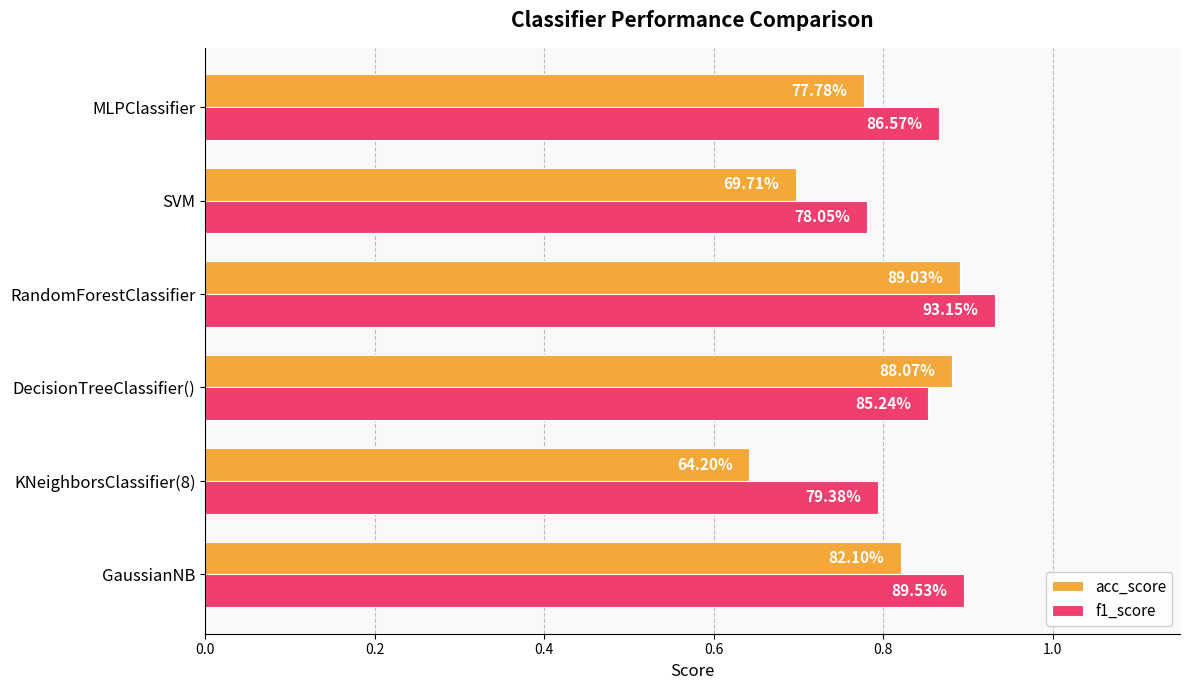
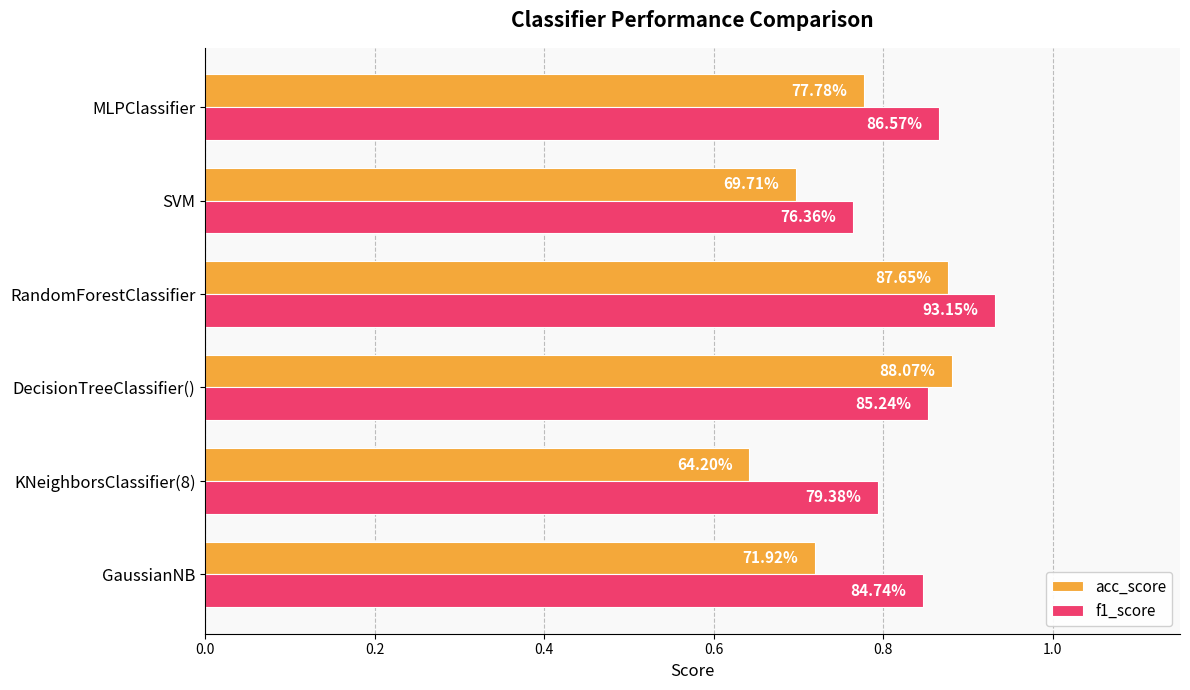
  {
    "acc_score": {
      "MLPClassifier": "77.78%",
      "SVM": "69.71%",
-     "RandomForestClassifier": "89.03%",
+     "RandomForestClassifier": "87.65%",
      "DecisionTreeClassifier()": "88.07%",
      "KNeighborsClassifier(8)": "64.20%",
-     "GaussianNB": "82.10%"
+     "GaussianNB": "71.92%"
    },
    "f1_score": {
      "MLPClassifier": "86.57%",
-     "SVM": "78.05%",
+     "SVM": "76.36%",
      "RandomForestClassifier": "93.15%",
      "DecisionTreeClassifier()": "85.24%",
      "KNeighborsClassifier(8)": "79.38%",
-     "GaussianNB": "89.53%"
+     "GaussianNB": "84.74%"
    }
  }
